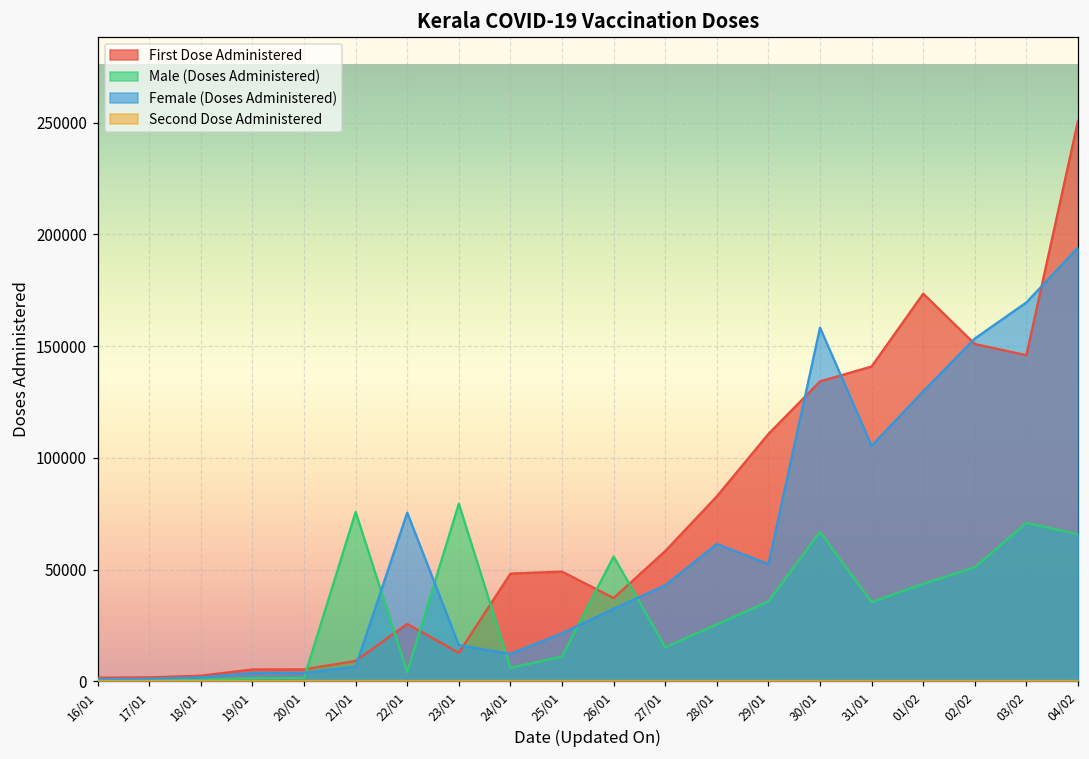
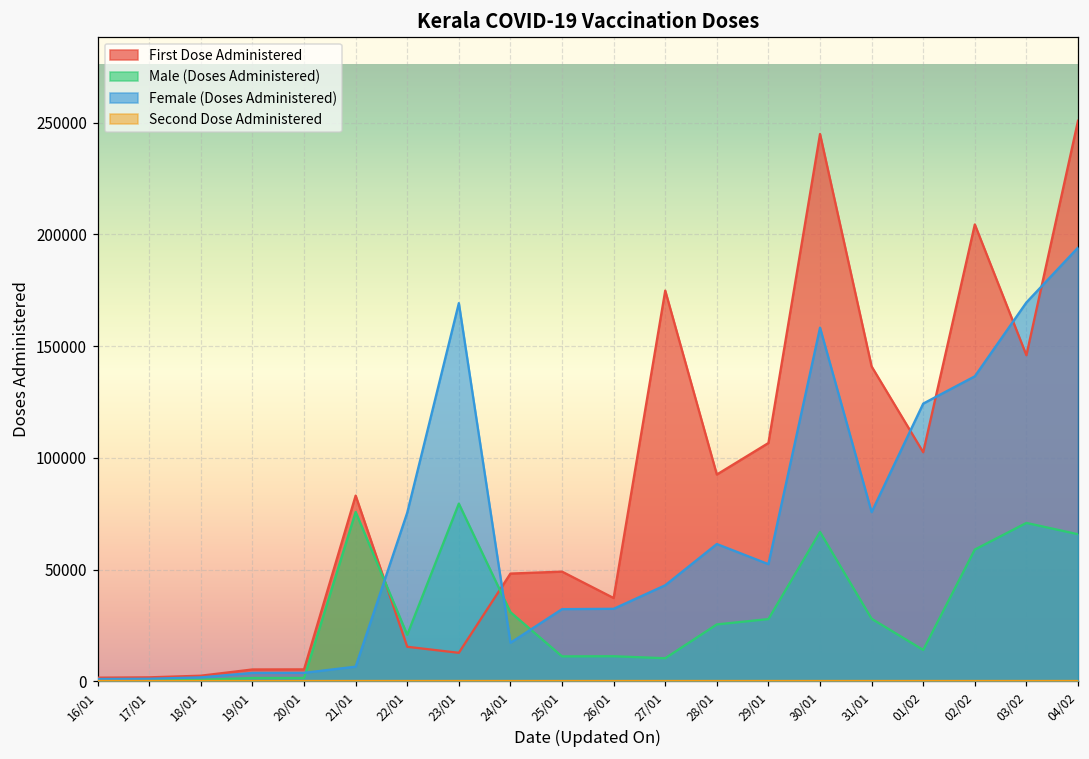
  {
    "First Dose Administered": {
      "19/01": 5000,
      "20/01": 5000,
-     "21/01": 9000,
-     "22/01": 26000,
+     "21/01": 83000,
+     "22/01": 16000,
      "23/01": 13000,
      "24/01": 48000,
      "25/01": 49000,
      "26/01": 37000,
-     "27/01": 58000,
-     "28/01": 83000,
-     "29/01": 111000,
-     "30/01": 134000,
+     "27/01": 175000,
+     "28/01": 93000,
+     "29/01": 107000,
+     "30/01": 245000,
      "31/01": 141000,
-     "01/02": 173000,
-     "02/02": 151000,
+     "01/02": 103000,
+     "02/02": 204000,
      "03/02": 146000,
      "04/02": 251000
    },
    "Male (Doses Administered)": {
      "19/01": 2000,
      "20/01": 2000,
      "21/01": 76000,
-     "22/01": 4000,
+     "22/01": 21000,
      "23/01": 80000,
-     "24/01": 6000,
+     "24/01": 31000,
      "25/01": 11000,
-     "26/01": 56000,
-     "27/01": 15000,
+     "26/01": 11000,
+     "27/01": 10000,
      "28/01": 26000,
-     "29/01": 36000,
+     "29/01": 28000,
      "30/01": 67000,
-     "31/01": 35000,
-     "01/02": 44000,
-     "02/02": 51000,
+     "31/01": 28000,
+     "01/02": 14000,
+     "02/02": 59000,
      "03/02": 71000,
      "04/02": 66000
    },
    "Female (Doses Administered)": {
      "19/01": 4000,
      "20/01": 4000,
      "21/01": 7000,
      "22/01": 76000,
-     "23/01": 16000,
-     "24/01": 12000,
-     "25/01": 22000,
+     "23/01": 169000,
+     "24/01": 17000,
+     "25/01": 32000,
      "26/01": 32000,
      "27/01": 43000,
      "28/01": 61000,
      "29/01": 52000,
      "30/01": 158000,
-     "31/01": 105000,
-     "01/02": 130000,
-     "02/02": 153000,
+     "31/01": 76000,
+     "01/02": 124000,
+     "02/02": 137000,
      "03/02": 170000,
      "04/02": 194000
    },
    "Second Dose Administered": {
      "19/01": 0,
      "20/01": 0,
      "21/01": 0,
      "22/01": 0,
      "23/01": 0,
      "24/01": 0,
      "25/01": 0,
      "26/01": 0,
      "27/01": 0,
      "28/01": 0,
      "29/01": 0,
      "30/01": 0,
      "31/01": 0,
      "01/02": 0,
      "02/02": 0,
      "03/02": 0,
      "04/02": 0
    }
  }
